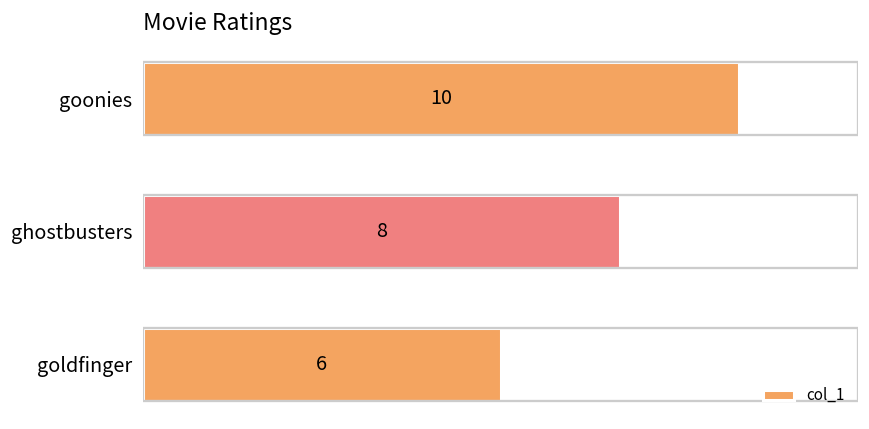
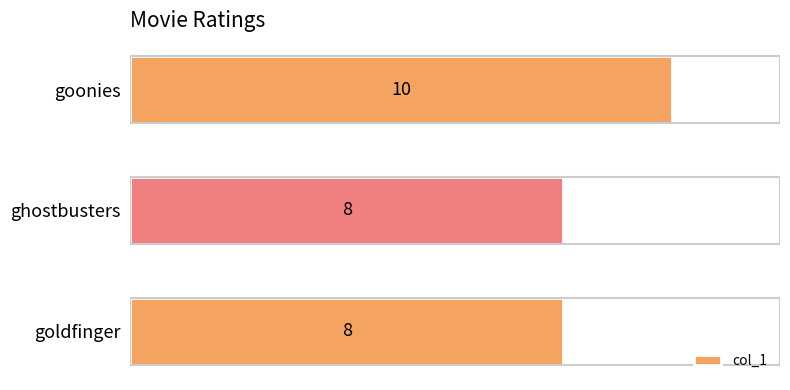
  {
    "goonies": 10,
    "ghostbusters": 8,
-   "goldfinger": 6
+   "goldfinger": 8
  }
